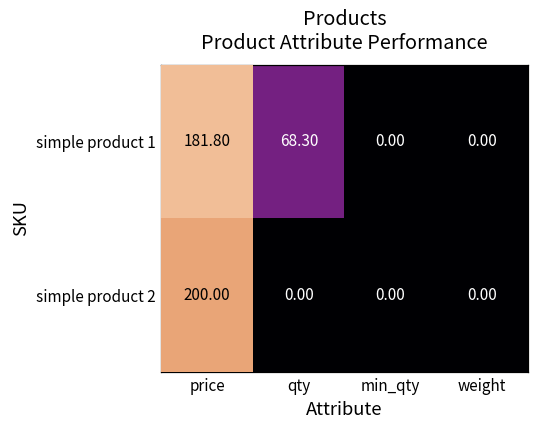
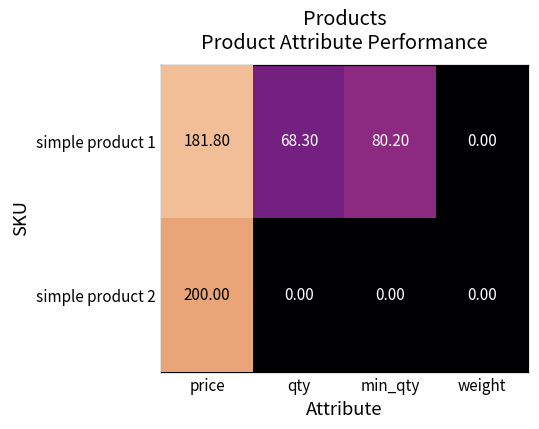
  {
    "simple product 1": {
      "price": 181.80,
      "qty": 68.30,
-     "min_qty": 0.00,
+     "min_qty": 80.20,
      "weight": 0.00
    },
    "simple product 2": {
      "price": 200.00,
      "qty": 0.00,
      "min_qty": 0.00,
      "weight": 0.00
    }
  }
